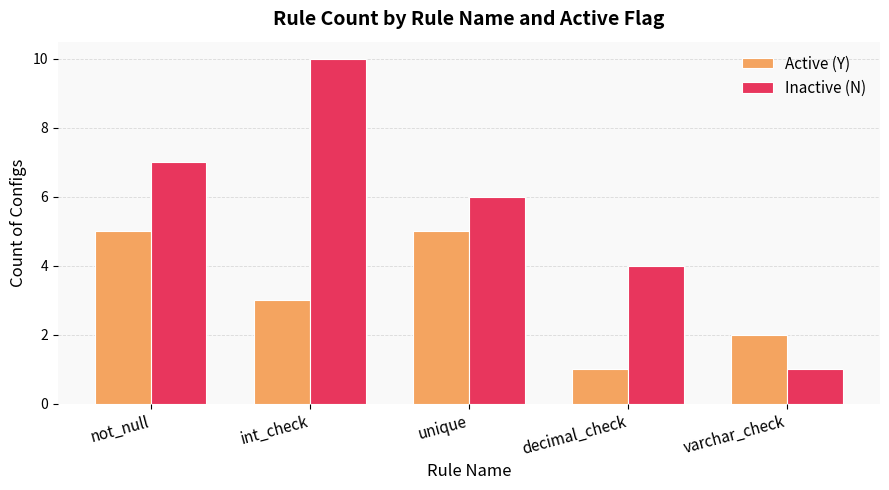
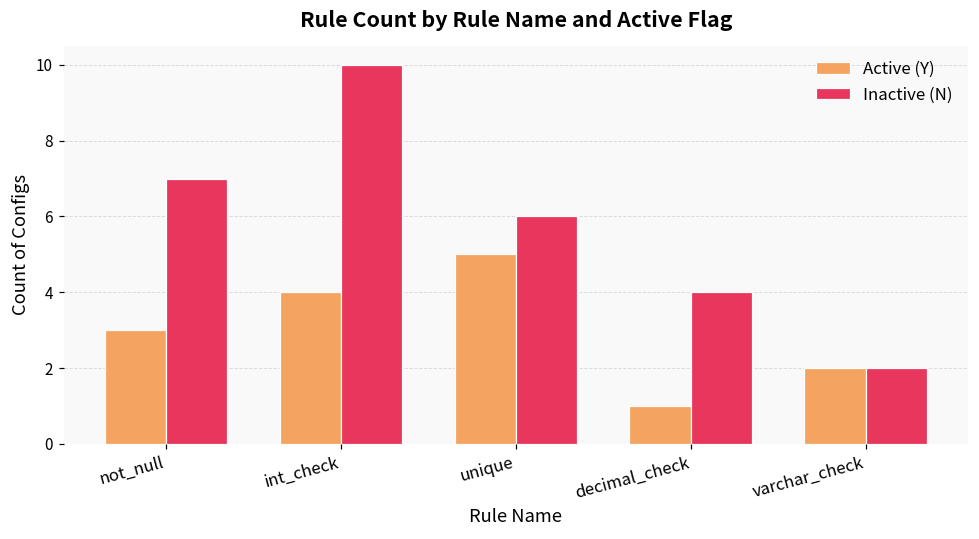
  {
    "Active (Y)": {
-     "not_null": 5,
-     "int_check": 3,
+     "not_null": 3,
+     "int_check": 4,
      "unique": 5,
      "decimal_check": 1,
      "varchar_check": 2
    },
    "Inactive (N)": {
      "not_null": 7,
      "int_check": 10,
      "unique": 6,
      "decimal_check": 4,
-     "varchar_check": 1
+     "varchar_check": 2
    }
  }
